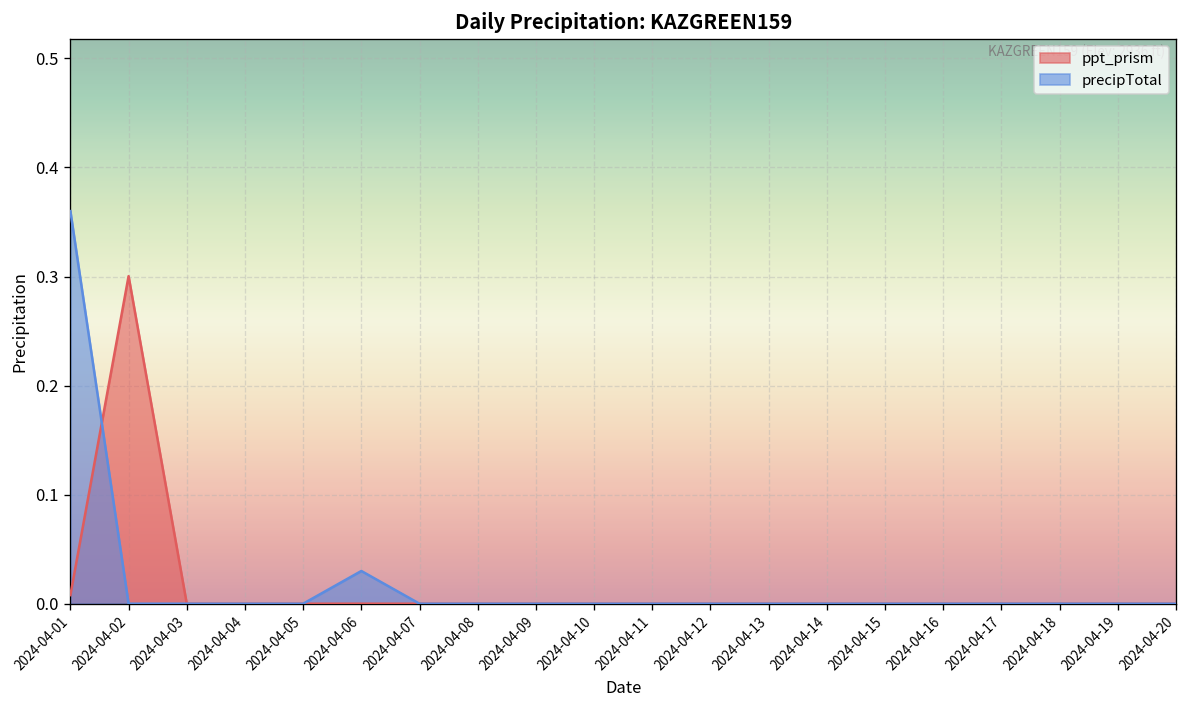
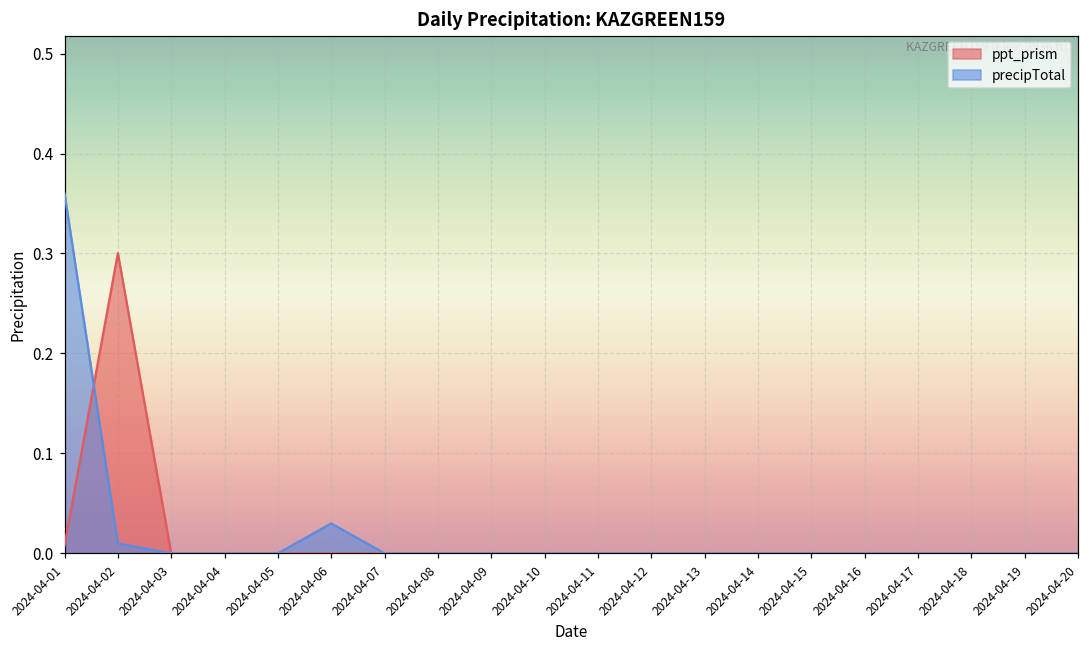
  {
    "ppt_prism": {
      "2024-04-01": 0.01,
      "2024-04-02": 0.30,
      "2024-04-06": 0.00
    },
    "precipTotal": {
      "2024-04-01": 0.36,
-     "2024-04-02": 0.00,
+     "2024-04-02": 0.01,
      "2024-04-06": 0.03
    }
  }
